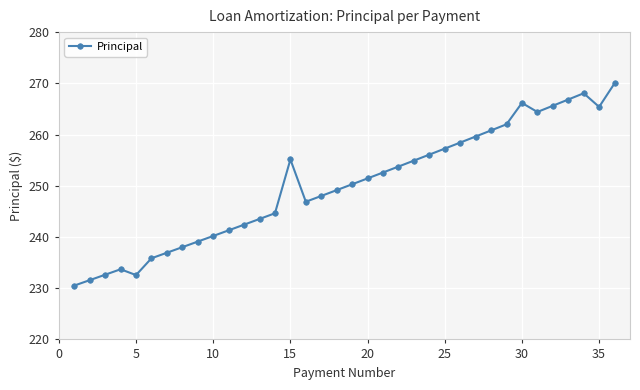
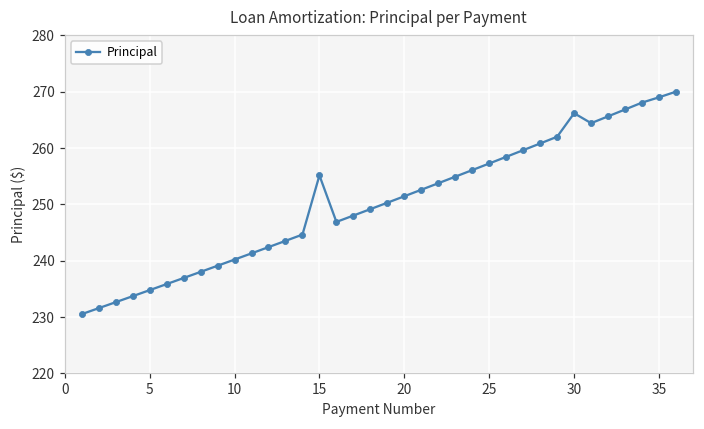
  {
-   "5": 233,
+   "5": 235,
    "10": 240,
    "15": 255,
    "20": 251,
    "25": 257,
    "30": 266,
-   "35": 265
+   "35": 269
  }
